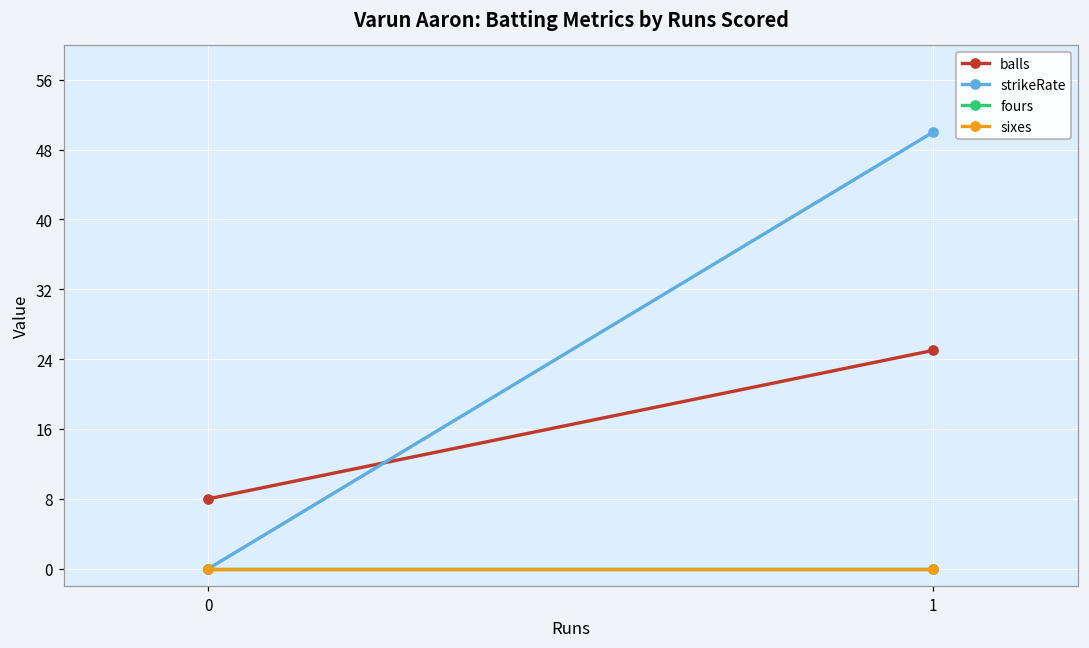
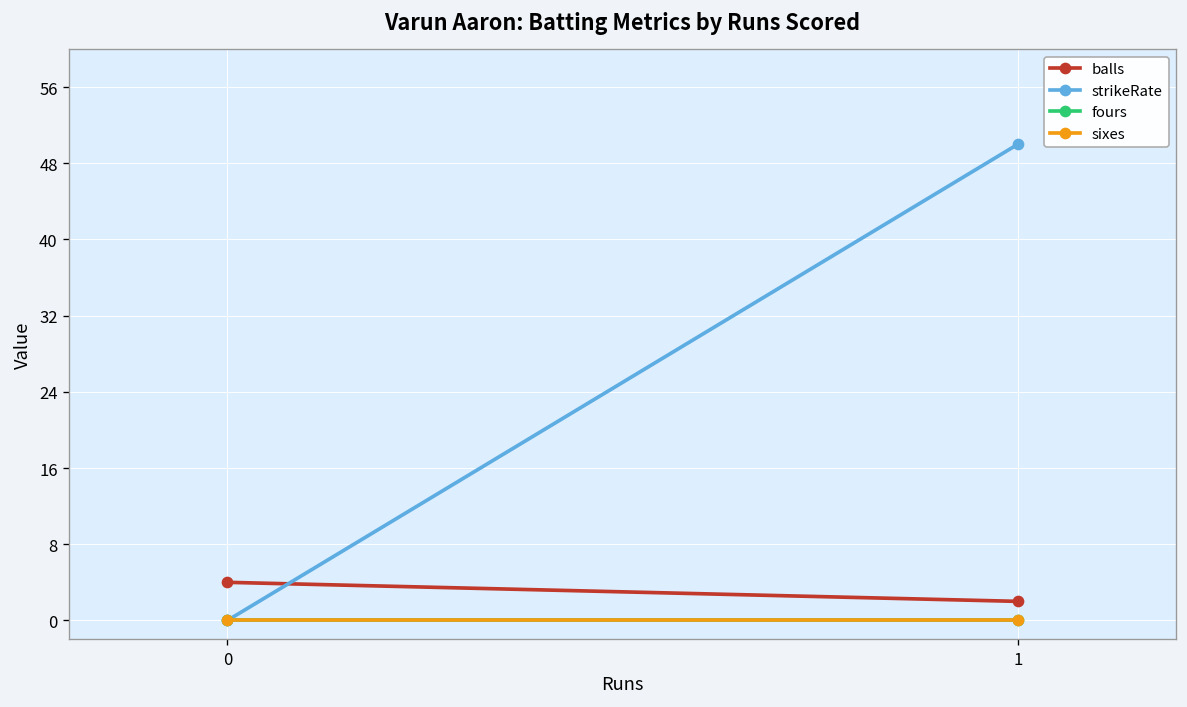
  {
    "balls": {
-     "0": 8,
-     "1": 25
+     "0": 4,
+     "1": 2
    },
    "strikeRate": {
      "1": 50
    },
    "sixes": {
      "1": 0
    }
  }
